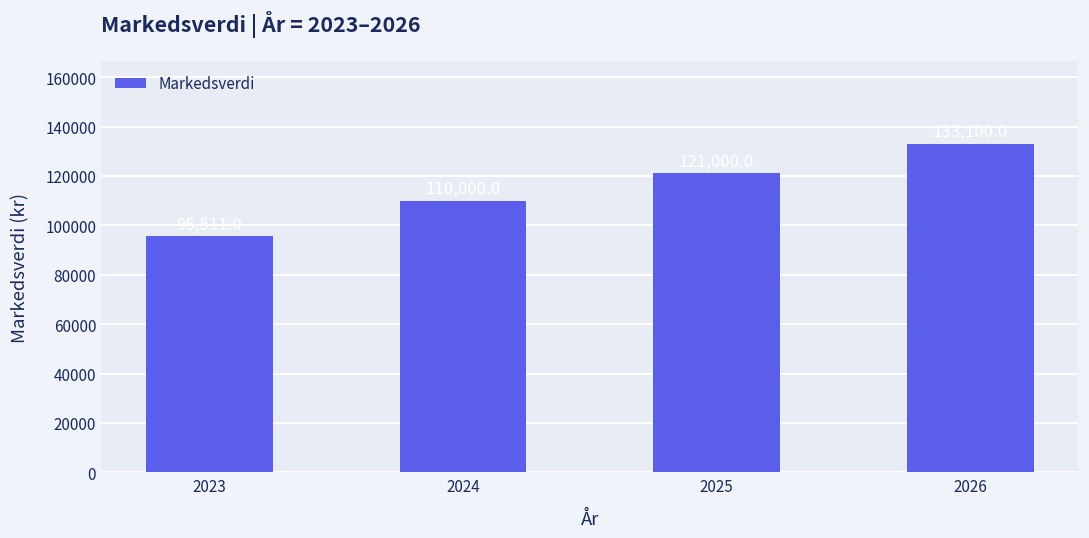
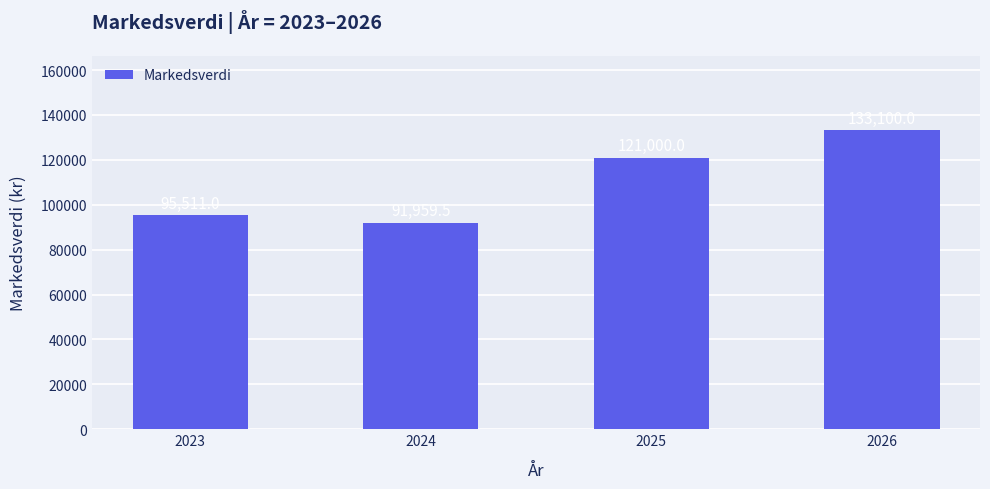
  {
    "2023": 96000,
-   "2024": 110000,
+   "2024": 92000,
    "2025": 121000,
    "2026": 133000
  }
